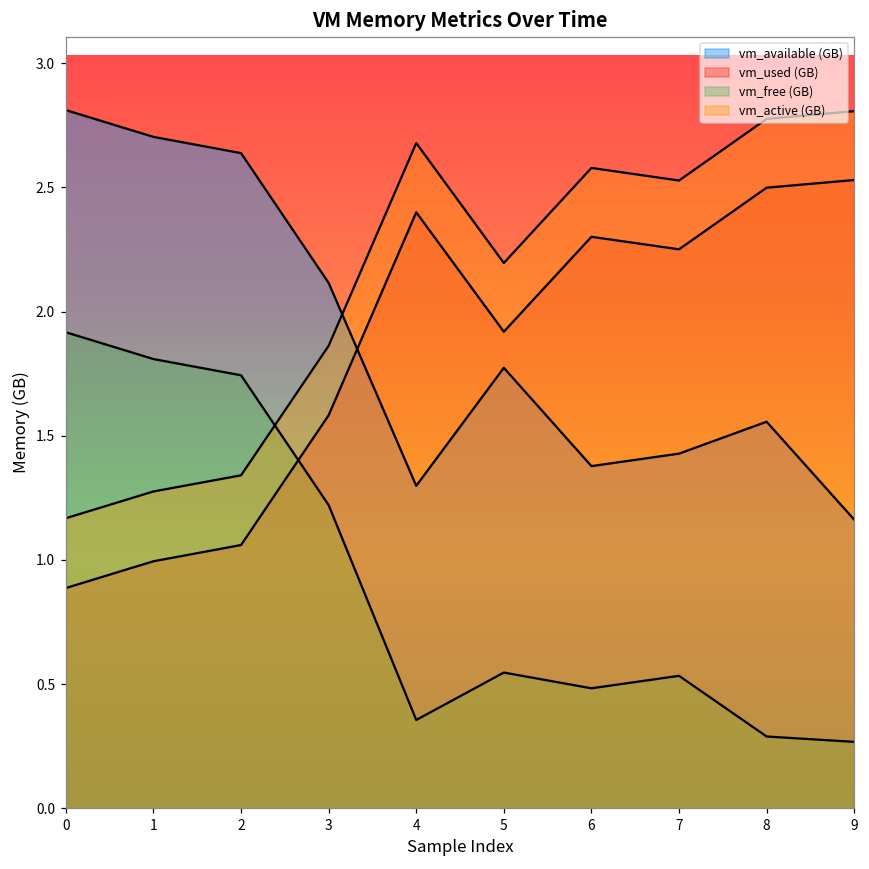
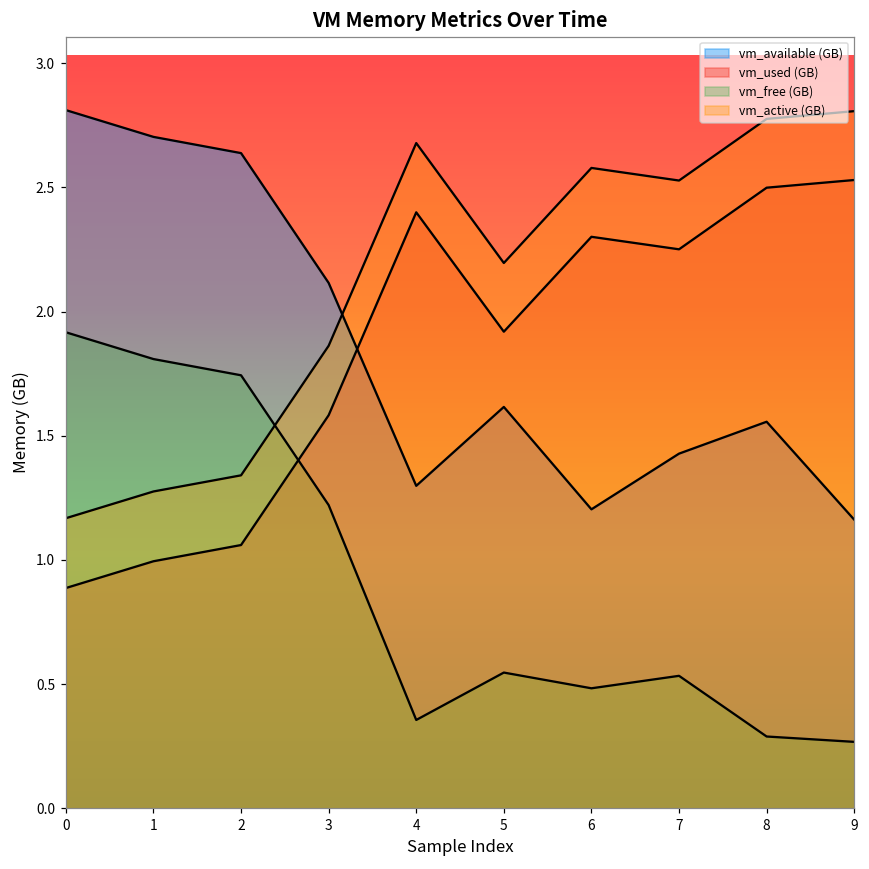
  {
    "vm_available (GB)": {
      "0": 2.81,
      "1": 2.70,
      "2": 2.64,
      "3": 2.12,
      "4": 1.30,
-     "5": 1.77,
-     "6": 1.38,
+     "5": 1.62,
+     "6": 1.20,
      "7": 1.43,
      "8": 1.56,
      "9": 1.16
    },
    "vm_free (GB)": {
      "0": 1.92,
      "1": 1.81,
      "2": 1.74,
      "3": 1.22,
      "4": 0.36,
      "5": 0.55,
      "6": 0.48,
      "7": 0.53,
      "8": 0.29,
      "9": 0.27
    }
  }
